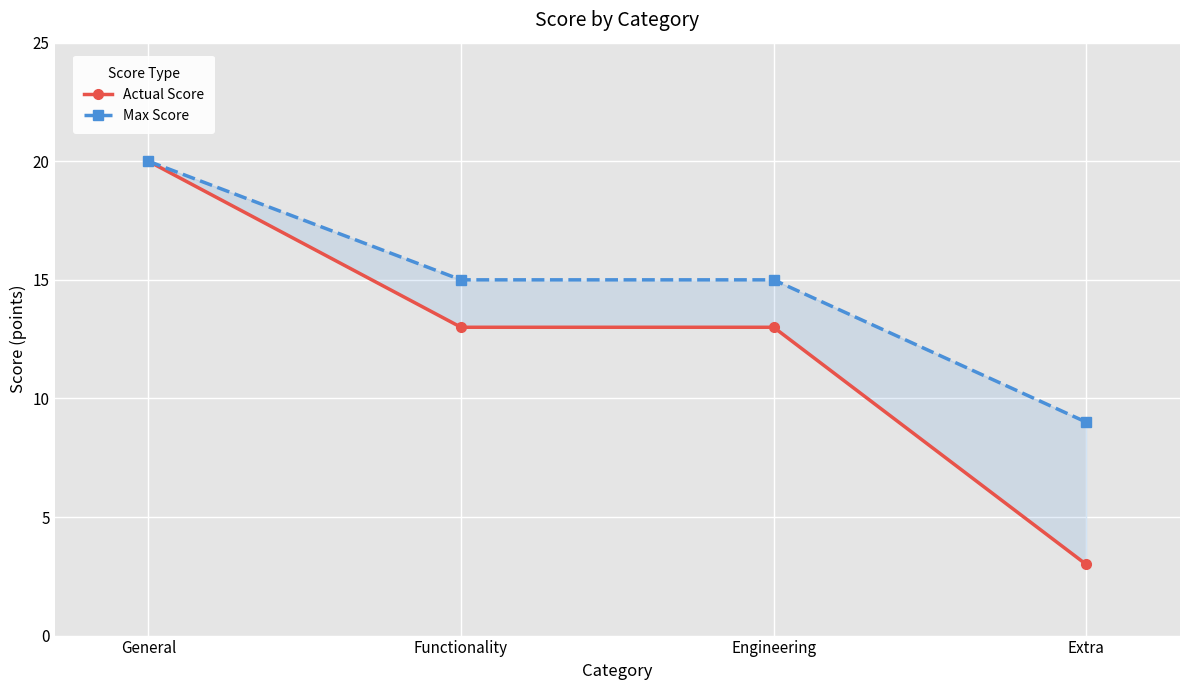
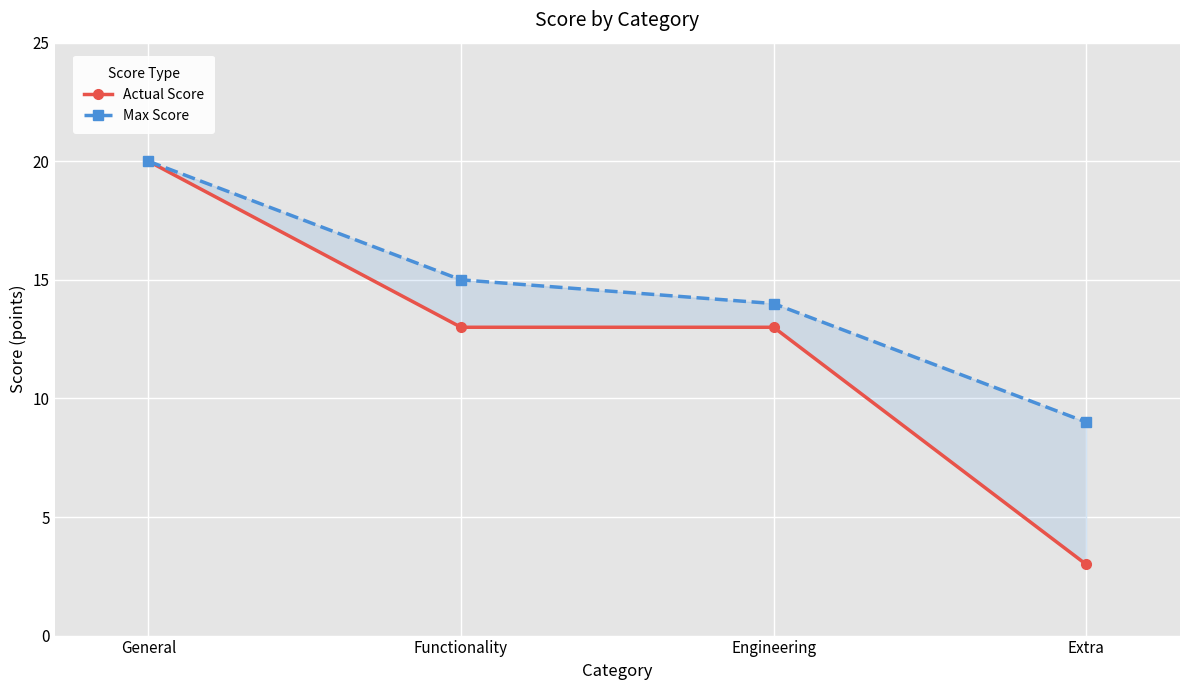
  {
    "Actual Score": {
      "Functionality": 13,
      "Engineering": 13,
      "Extra": 3
    },
    "Max Score": {
      "Functionality": 15,
-     "Engineering": 15,
+     "Engineering": 14,
      "Extra": 9
    }
  }
